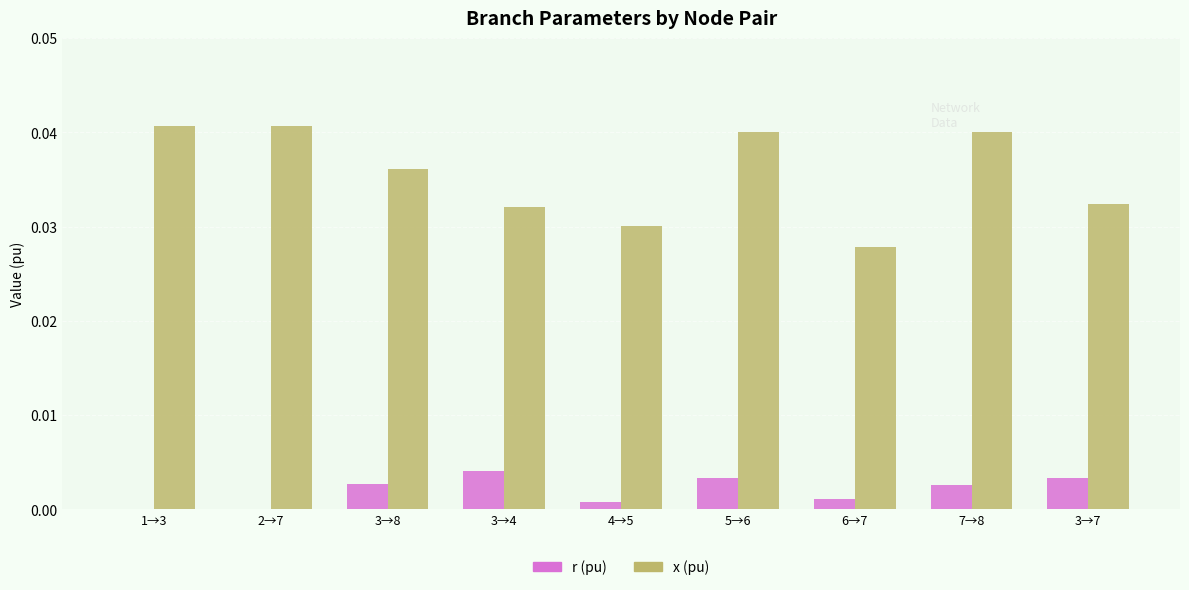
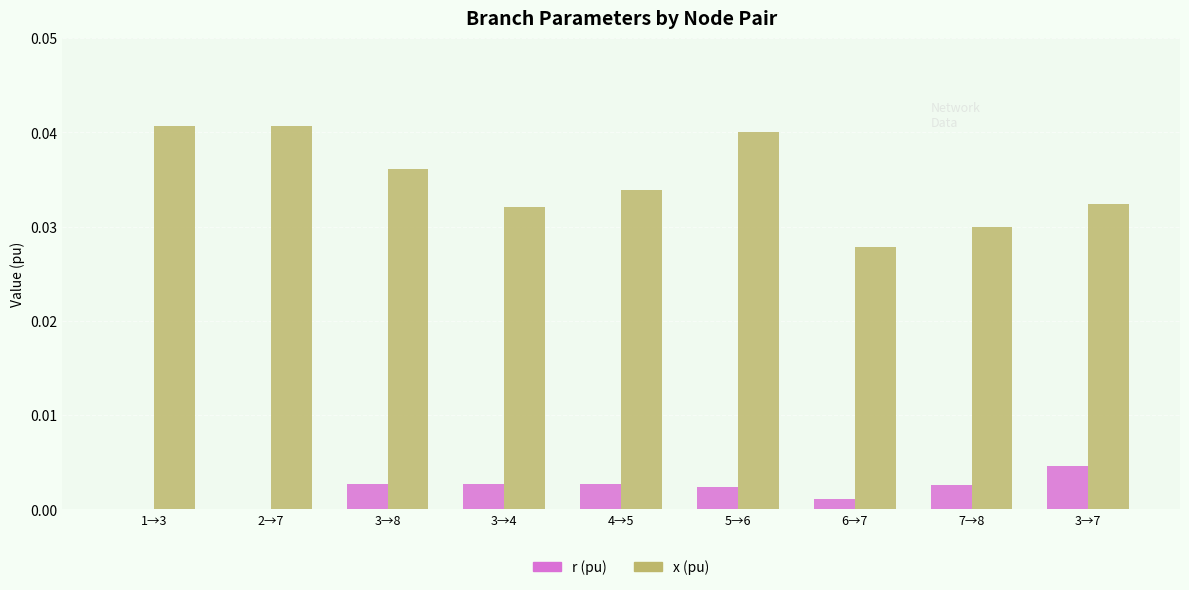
  {
    "r (pu)": {
      "1→3": 0.000,
      "2→7": 0.000,
      "3→8": 0.003,
-     "3→4": 0.004,
-     "4→5": 0.001,
-     "5→6": 0.003,
+     "3→4": 0.003,
+     "4→5": 0.003,
+     "5→6": 0.002,
      "6→7": 0.001,
      "7→8": 0.003,
-     "3→7": 0.003
+     "3→7": 0.005
    },
    "x (pu)": {
      "1→3": 0.041,
      "2→7": 0.041,
      "3→8": 0.036,
      "3→4": 0.032,
-     "4→5": 0.030,
+     "4→5": 0.034,
      "5→6": 0.040,
      "6→7": 0.028,
-     "7→8": 0.04,
+     "7→8": 0.03,
      "3→7": 0.032
    }
  }
